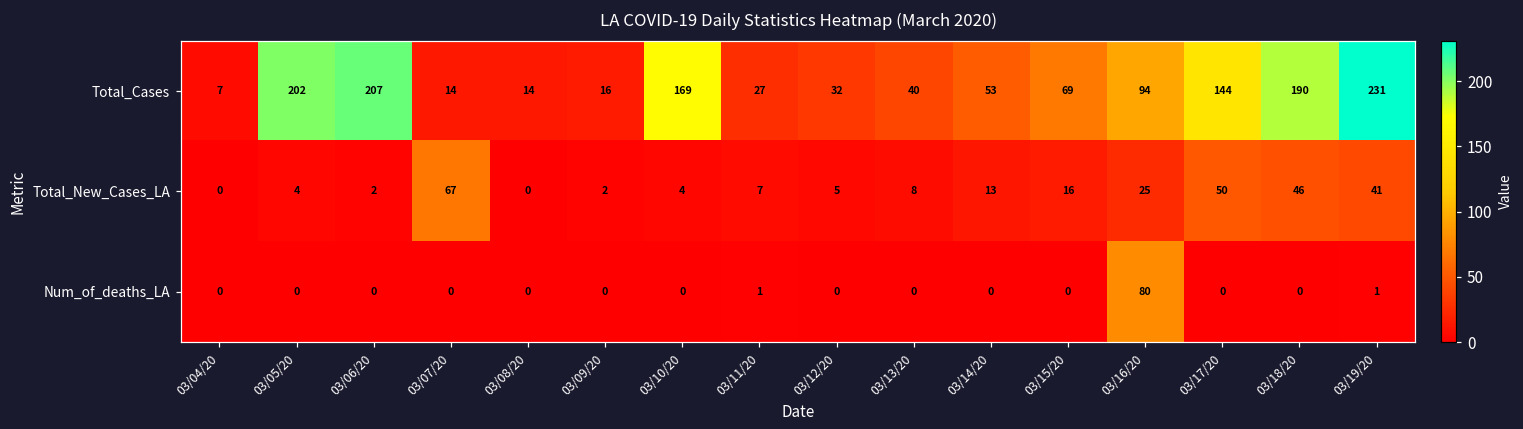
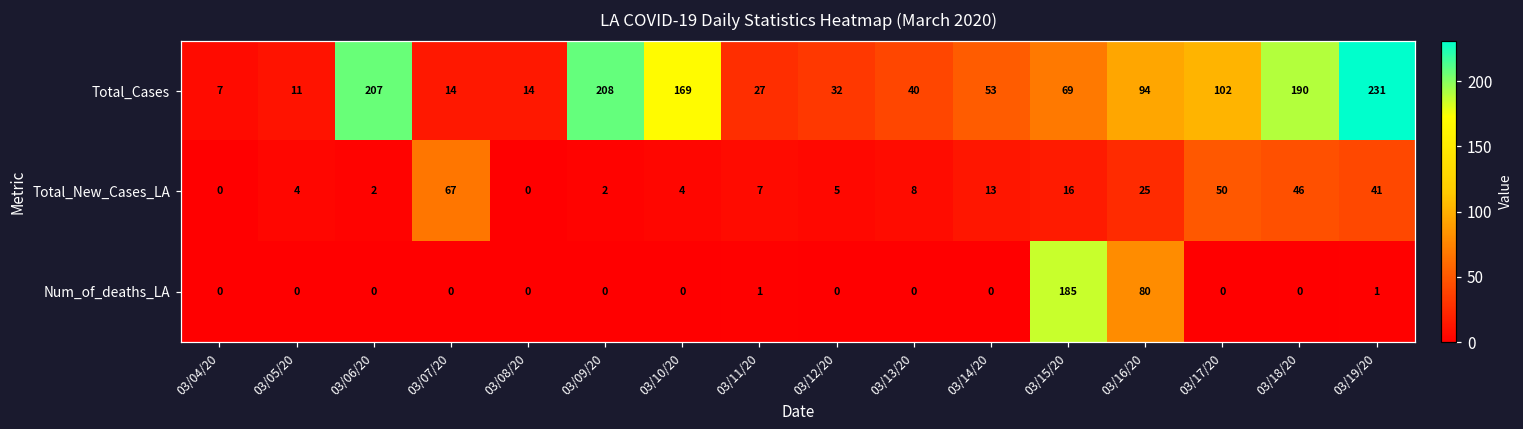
  {
    "Total_Cases": {
      "03/04/20": 7,
-     "03/05/20": 202,
+     "03/05/20": 11,
      "03/06/20": 207,
      "03/07/20": 14,
      "03/08/20": 14,
-     "03/09/20": 16,
+     "03/09/20": 208,
      "03/10/20": 169,
      "03/11/20": 27,
      "03/12/20": 32,
      "03/13/20": 40,
      "03/14/20": 53,
      "03/15/20": 69,
      "03/16/20": 94,
-     "03/17/20": 144,
+     "03/17/20": 102,
      "03/18/20": 190,
      "03/19/20": 231
    },
    "Total_New_Cases_LA": {
      "03/04/20": 0,
      "03/05/20": 4,
      "03/06/20": 2,
      "03/07/20": 67,
      "03/08/20": 0,
      "03/09/20": 2,
      "03/10/20": 4,
      "03/11/20": 7,
      "03/12/20": 5,
      "03/13/20": 8,
      "03/14/20": 13,
      "03/15/20": 16,
      "03/16/20": 25,
      "03/17/20": 50,
      "03/18/20": 46,
      "03/19/20": 41
    },
    "Num_of_deaths_LA": {
      "03/04/20": 0,
      "03/05/20": 0,
      "03/06/20": 0,
      "03/07/20": 0,
      "03/08/20": 0,
      "03/09/20": 0,
      "03/10/20": 0,
      "03/11/20": 1,
      "03/12/20": 0,
      "03/13/20": 0,
      "03/14/20": 0,
-     "03/15/20": 0,
+     "03/15/20": 185,
      "03/16/20": 80,
      "03/17/20": 0,
      "03/18/20": 0,
      "03/19/20": 1
    }
  }
